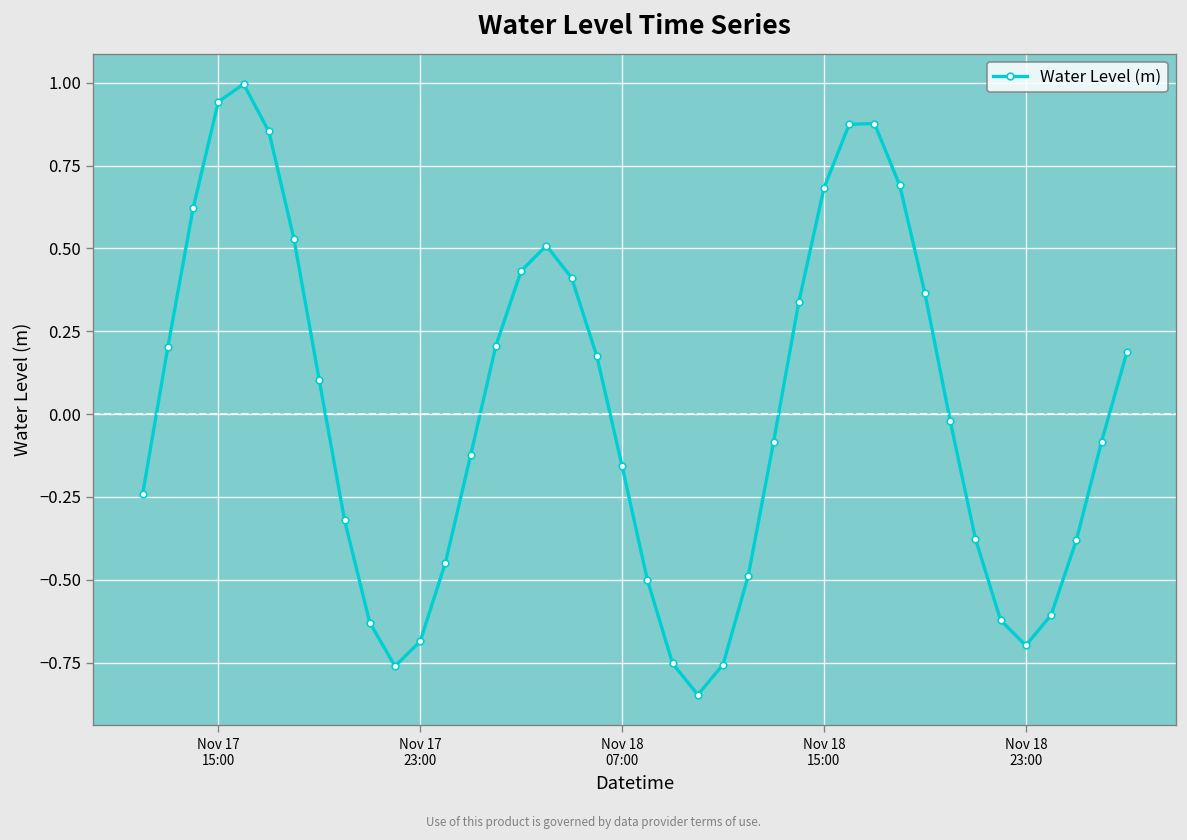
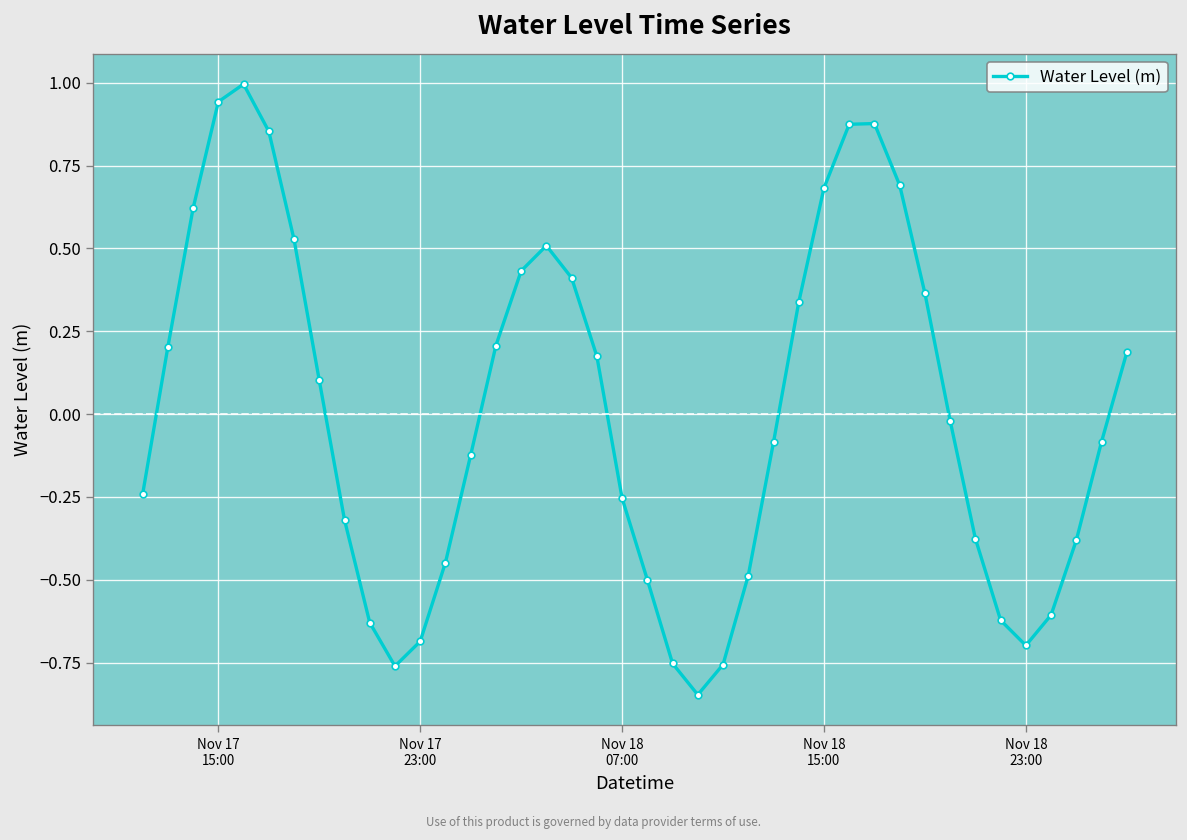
  {
    "Nov 17 15:00": 0.94,
    "Nov 17 23:00": -0.69,
-   "Nov 18 07:00": -0.16,
+   "Nov 18 07:00": -0.25,
    "Nov 18 15:00": 0.68,
    "Nov 18 23:00": -0.70
  }
